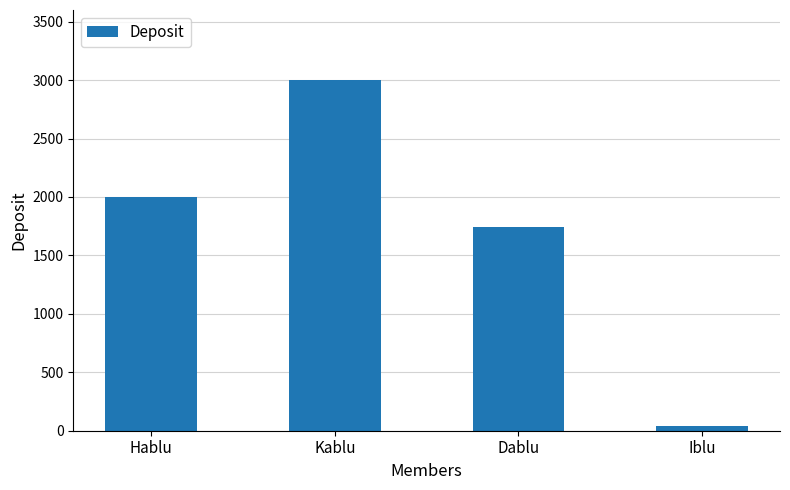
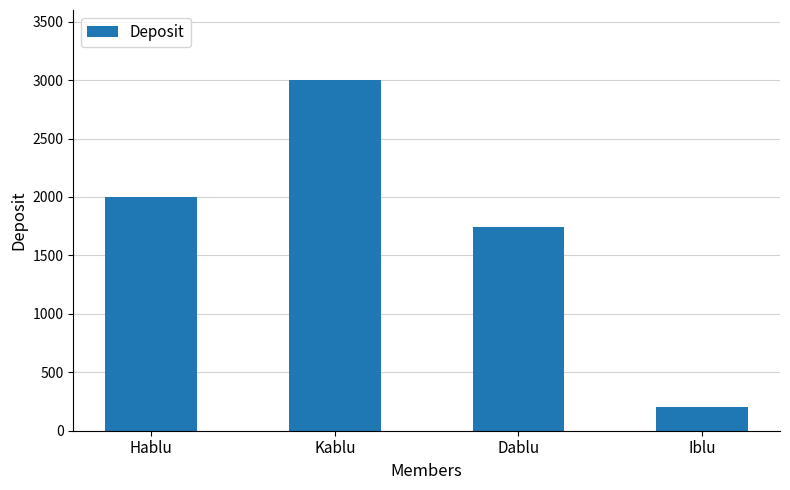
  {
    "Hablu": 2000,
    "Kablu": 3000,
    "Dablu": 1740,
-   "Iblu": 40
+   "Iblu": 200
  }
